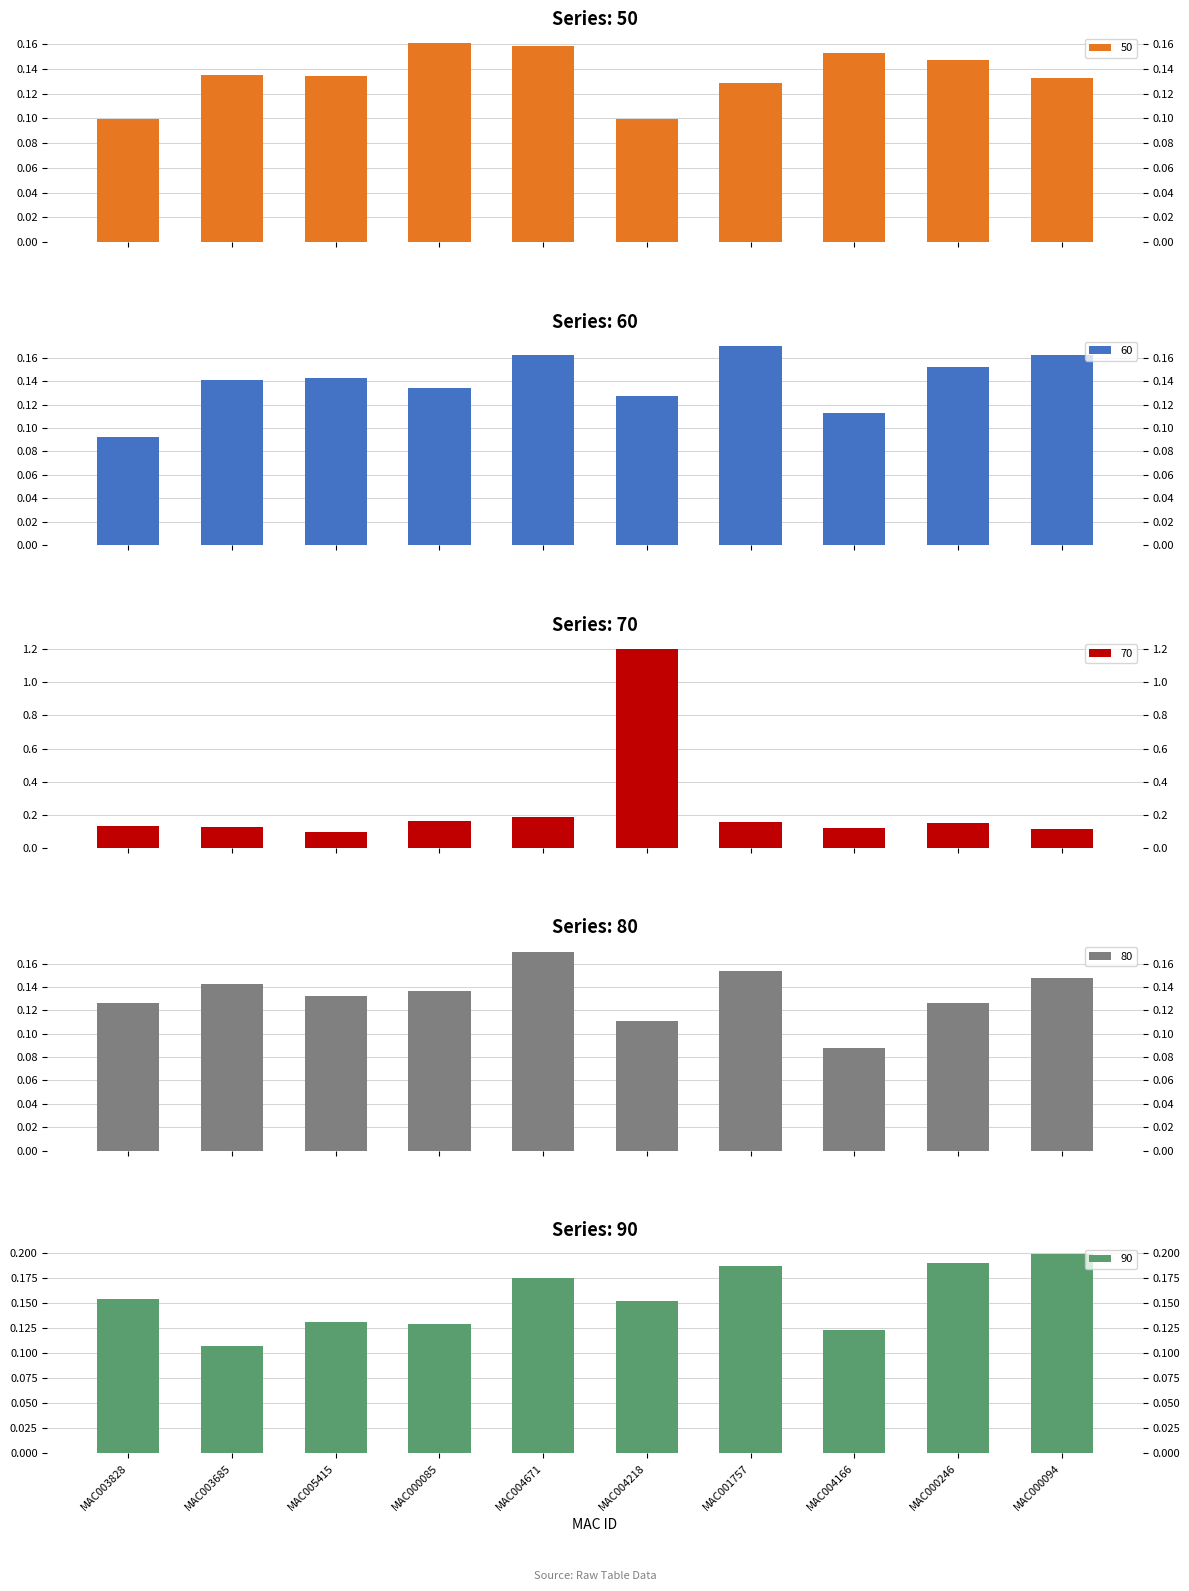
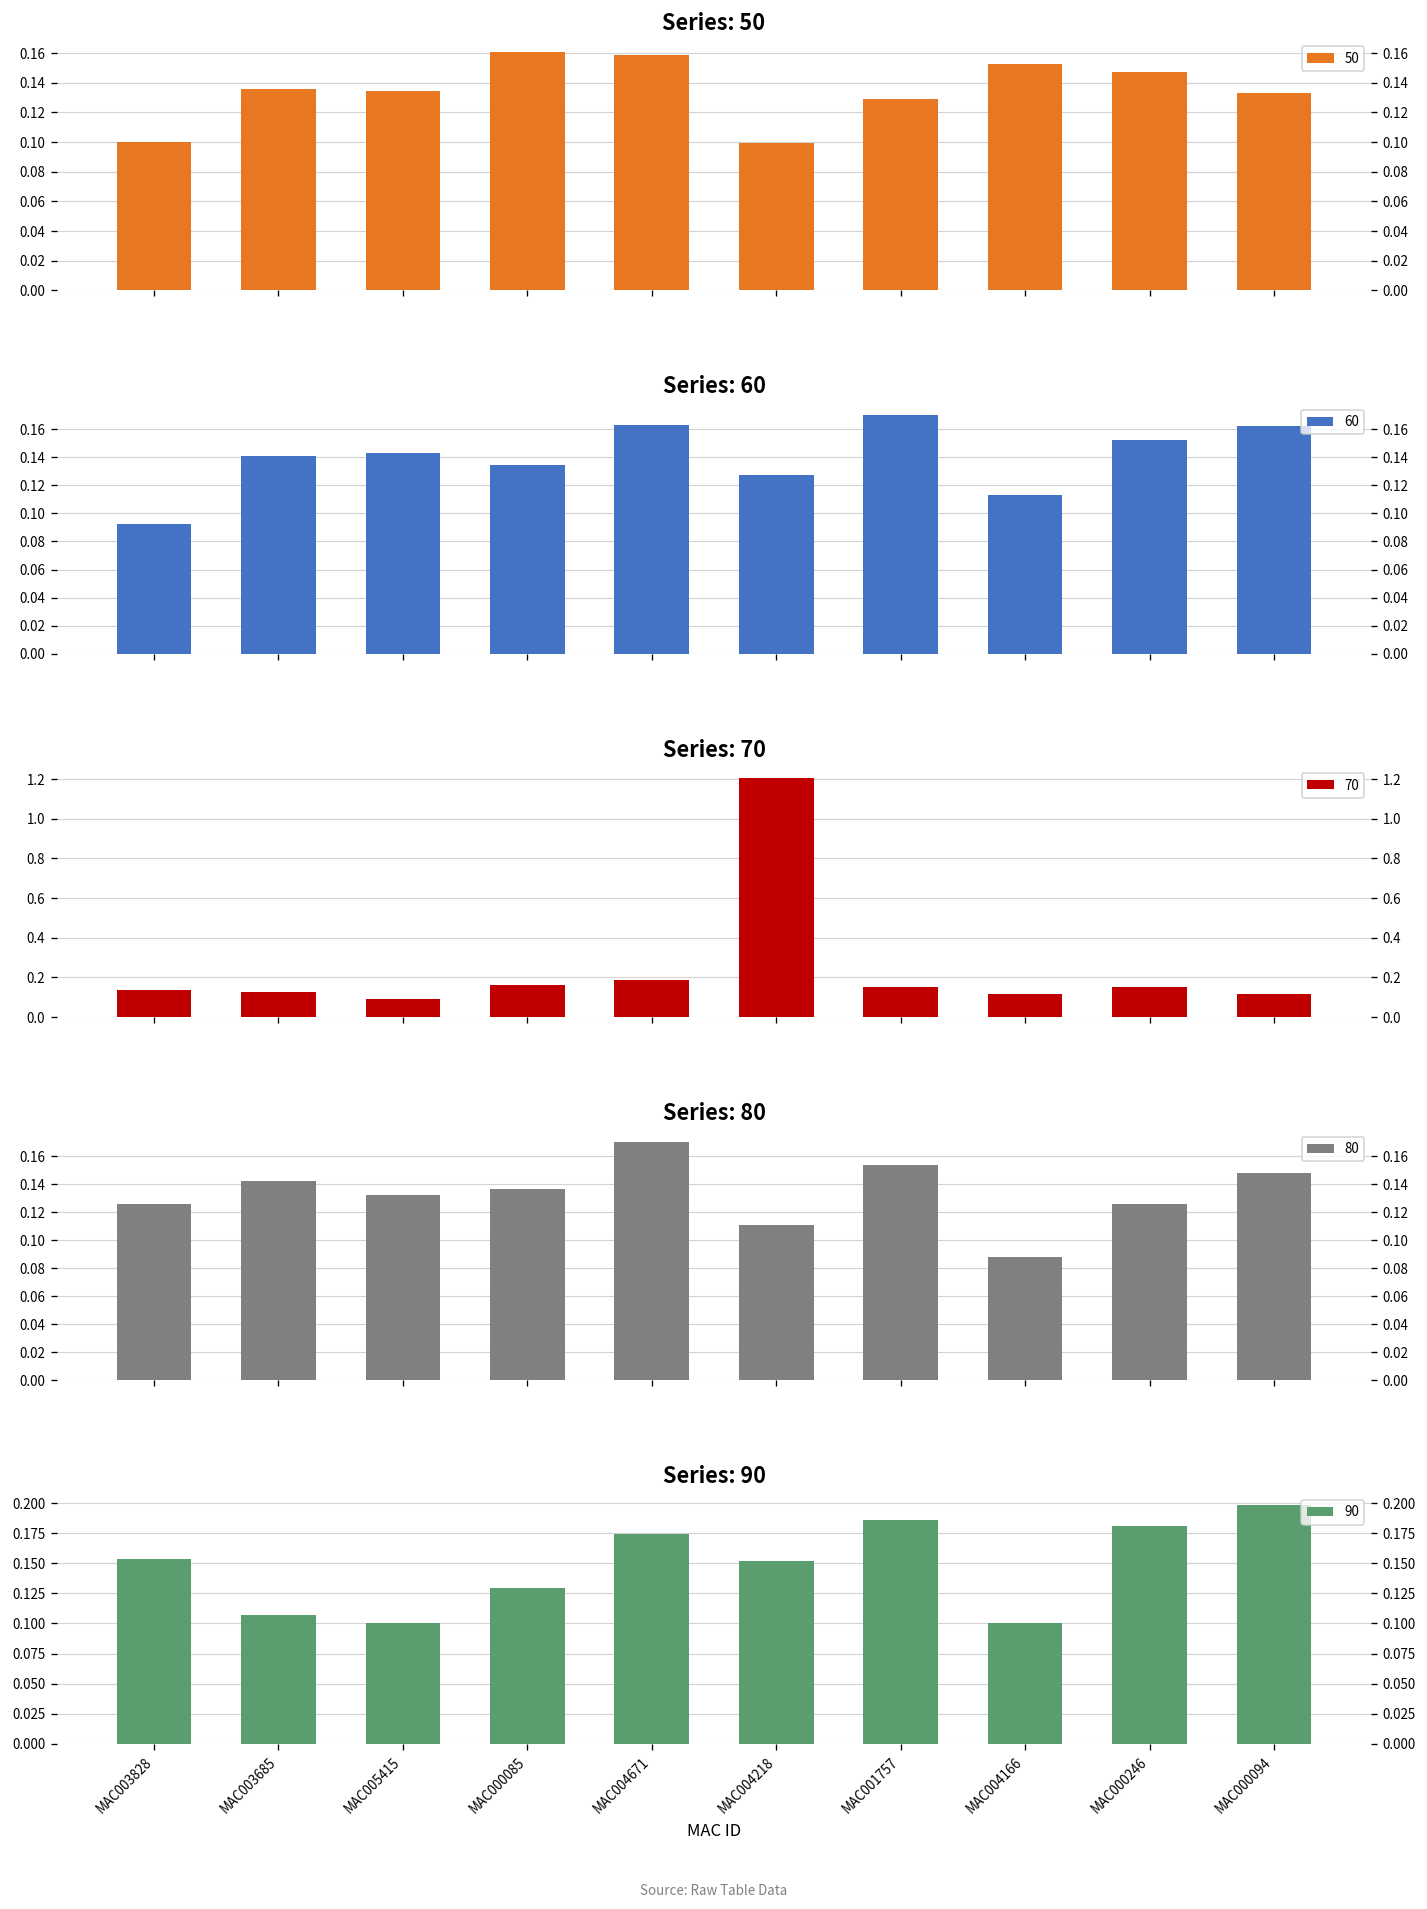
  {
    "Series: 90": {
      "MAC003828": 0.154,
      "MAC003685": 0.107,
-     "MAC005415": 0.131,
+     "MAC005415": 0.100,
      "MAC000085": 0.129,
      "MAC004671": 0.175,
      "MAC004218": 0.152,
      "MAC001757": 0.186,
-     "MAC004166": 0.123,
-     "MAC000246": 0.190,
+     "MAC004166": 0.101,
+     "MAC000246": 0.181,
      "MAC000094": 0.198
    }
  }
